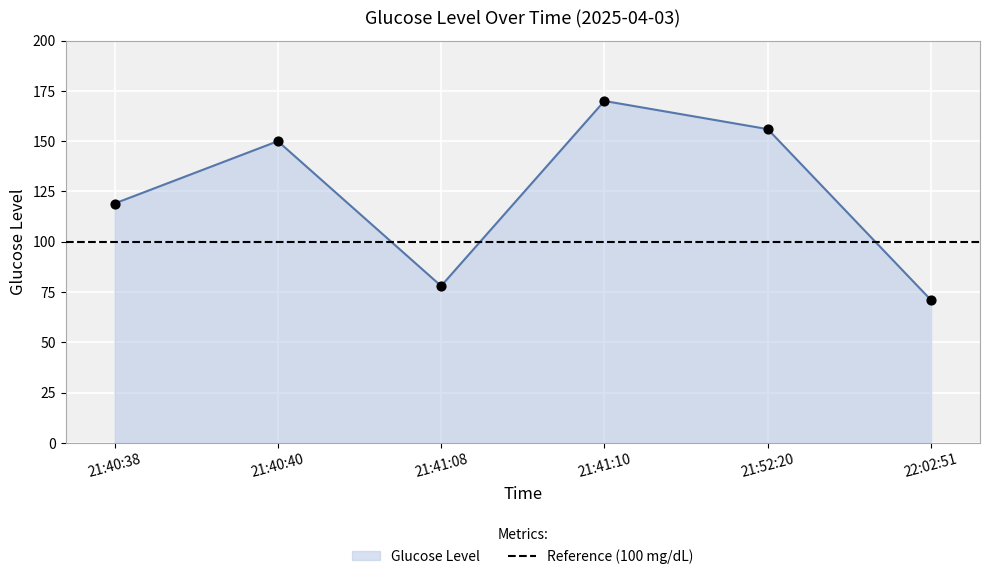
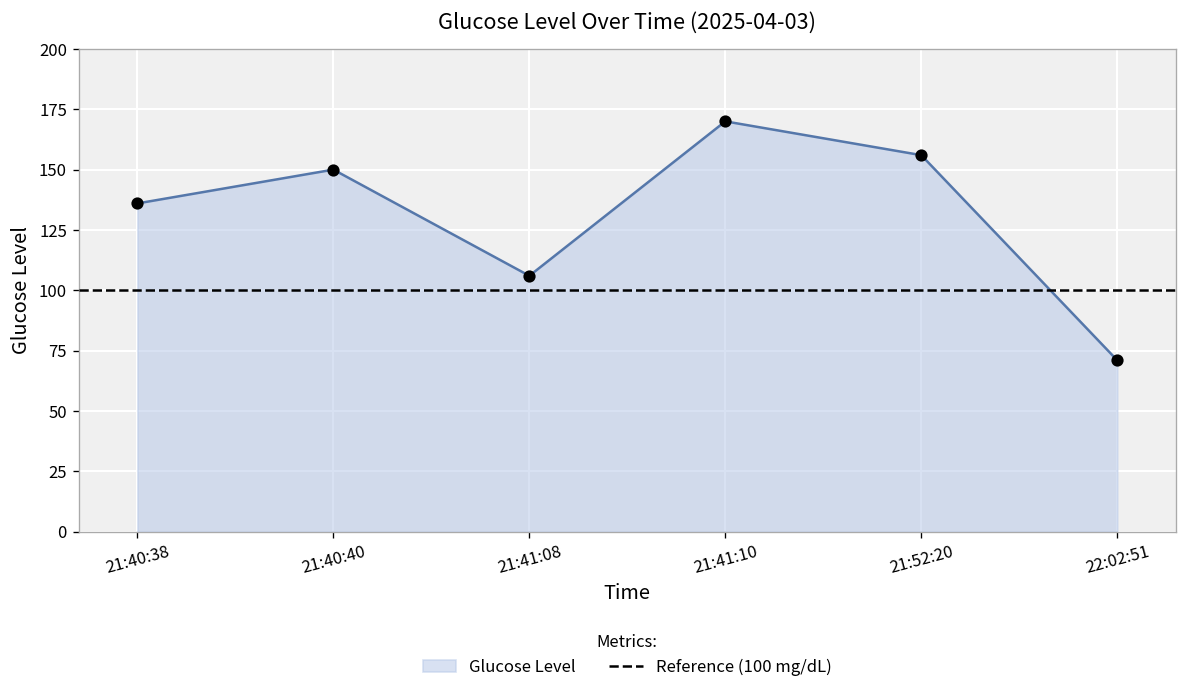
  {
-   "21:40:38": 119,
+   "21:40:38": 136,
    "21:40:40": 150,
-   "21:41:08": 78,
+   "21:41:08": 106,
    "21:41:10": 170,
    "21:52:20": 156,
    "22:02:51": 71
  }
